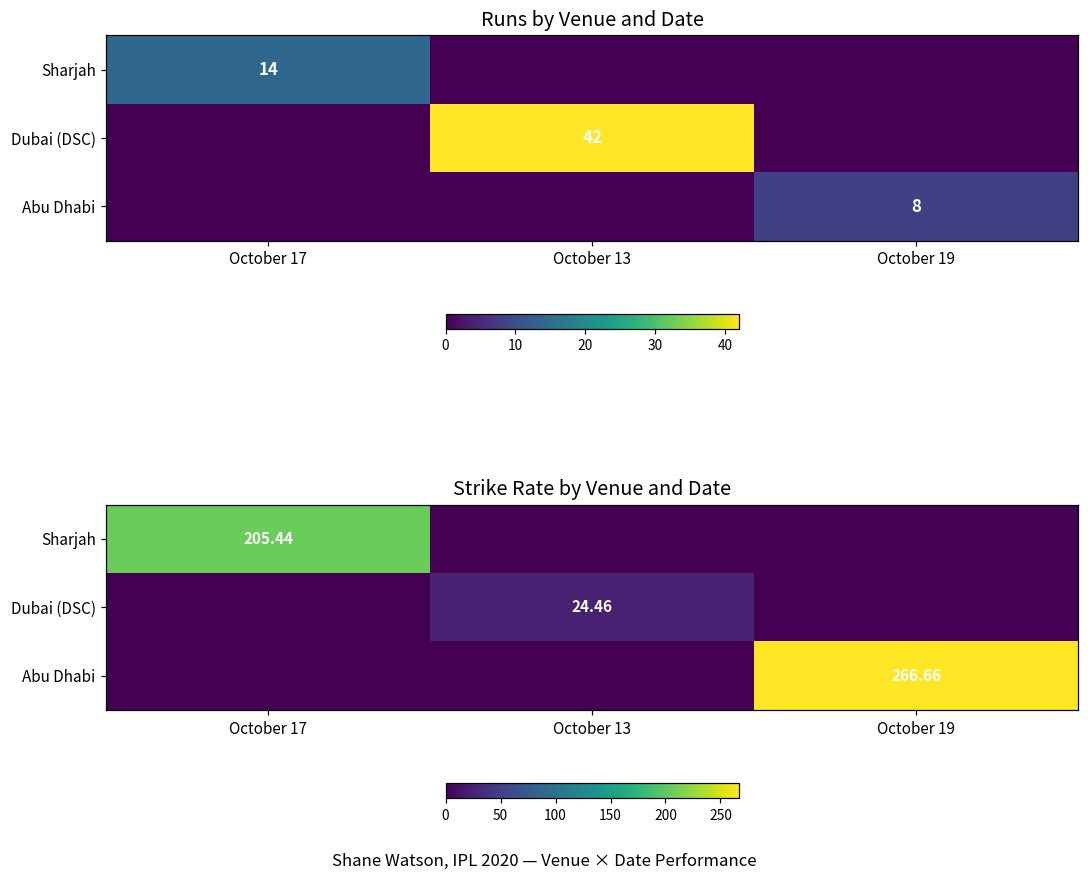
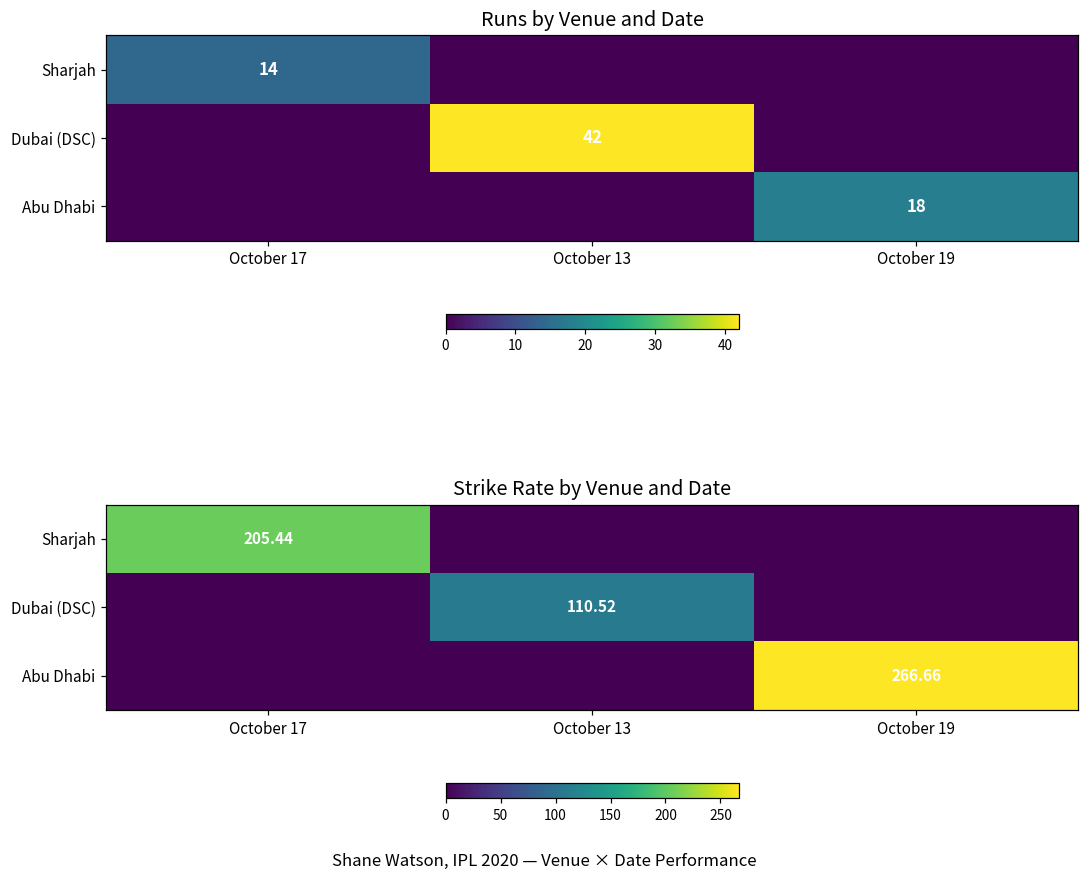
  {
    "Runs by Venue and Date": {
      "Sharjah": {
        "October 17": 14
      },
      "Dubai (DSC)": {
        "October 13": 42
      },
      "Abu Dhabi": {
-       "October 19": 8
+       "October 19": 18
      }
    },
    "Strike Rate by Venue and Date": {
      "Sharjah": {
        "October 17": 205.44
      },
      "Dubai (DSC)": {
-       "October 13": 24.46
+       "October 13": 110.52
      },
      "Abu Dhabi": {
        "October 19": 266.66
      }
    }
  }
